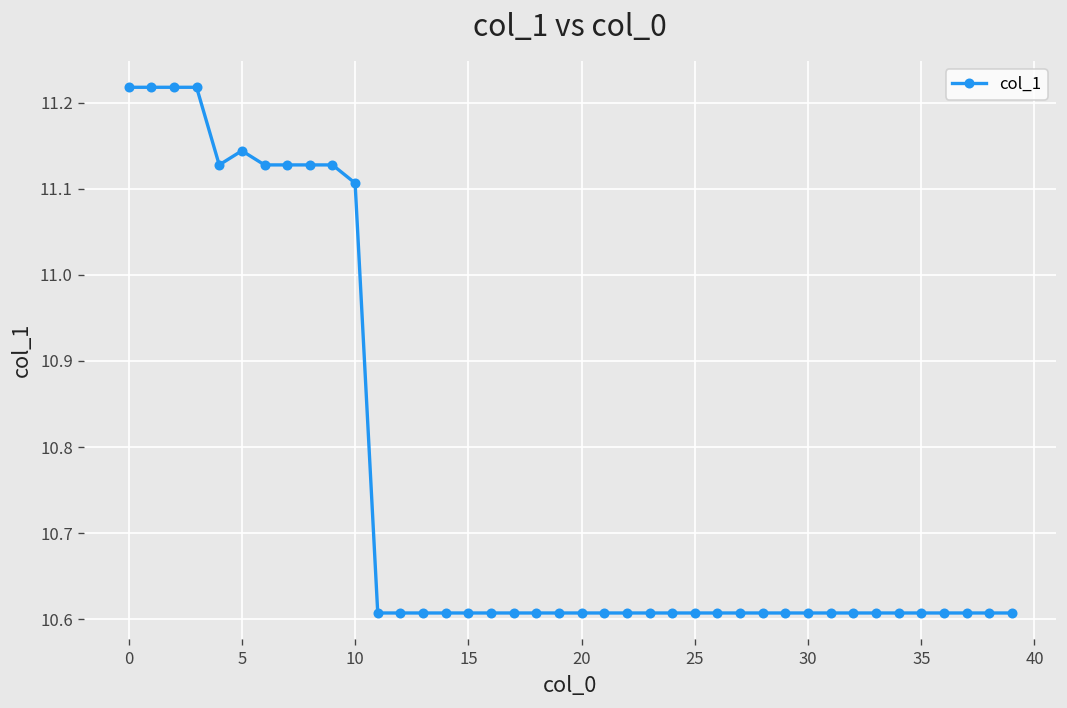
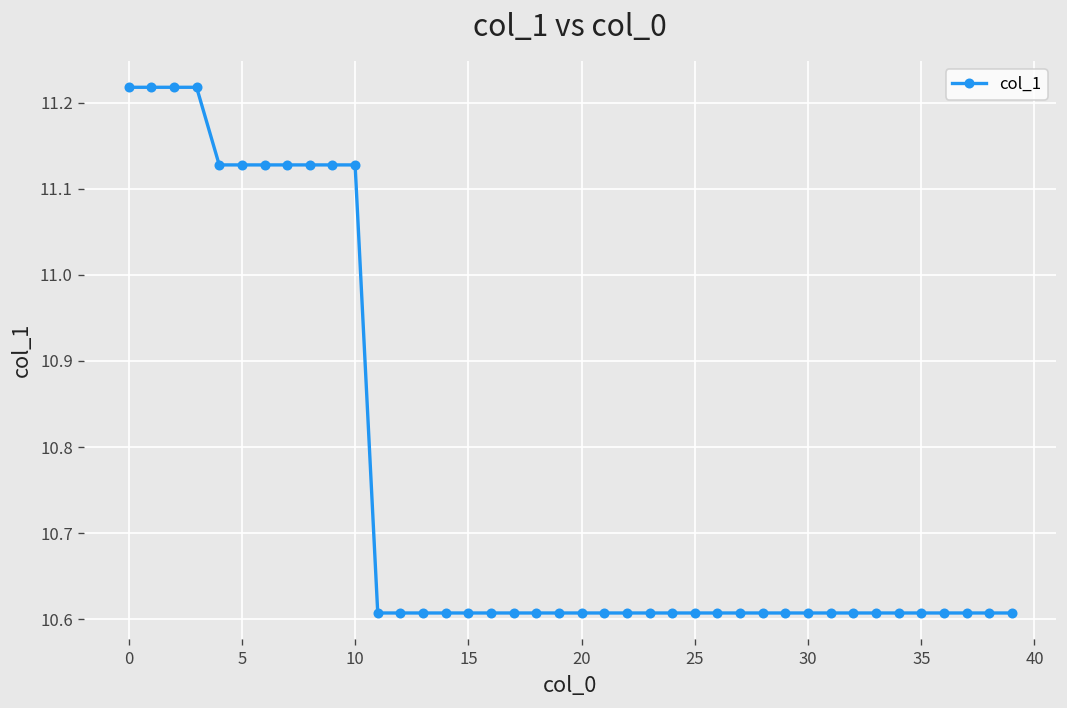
  {
    "0": 11.22,
-   "5": 11.14,
-   "10": 11.11,
+   "5": 11.13,
+   "10": 11.13,
    "15": 10.61,
    "20": 10.61,
    "25": 10.61,
    "30": 10.61,
    "35": 10.61
  }
